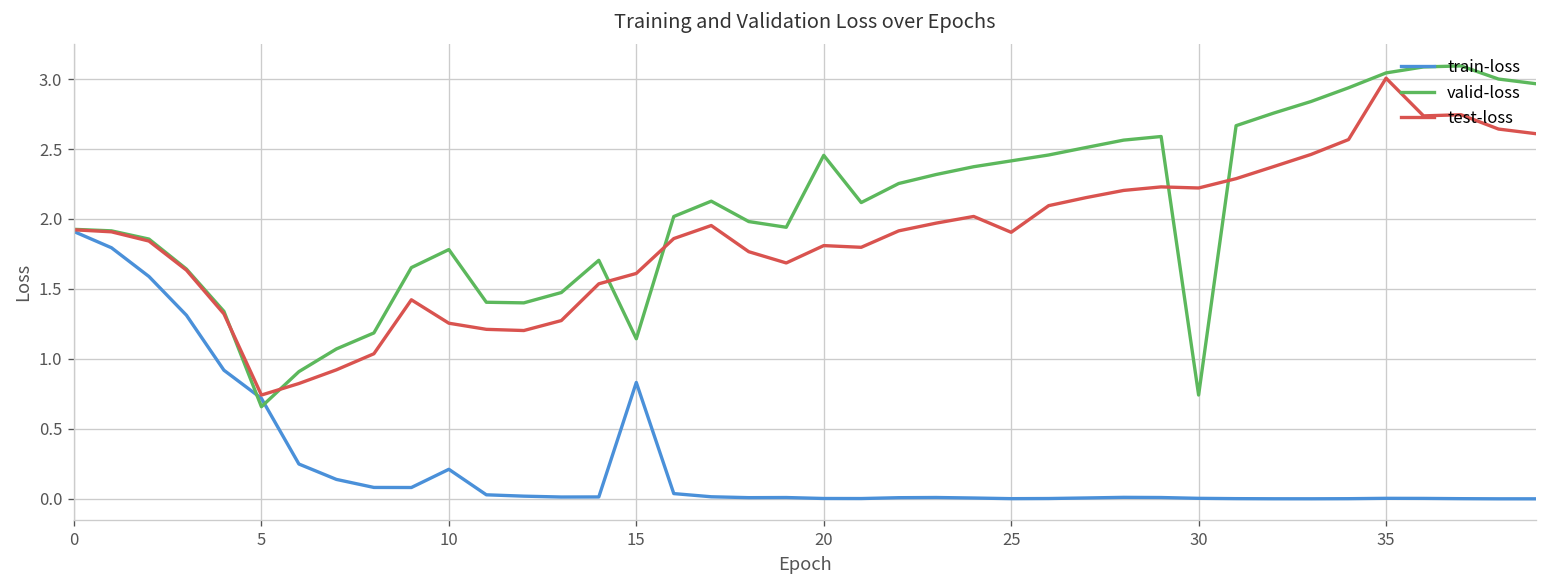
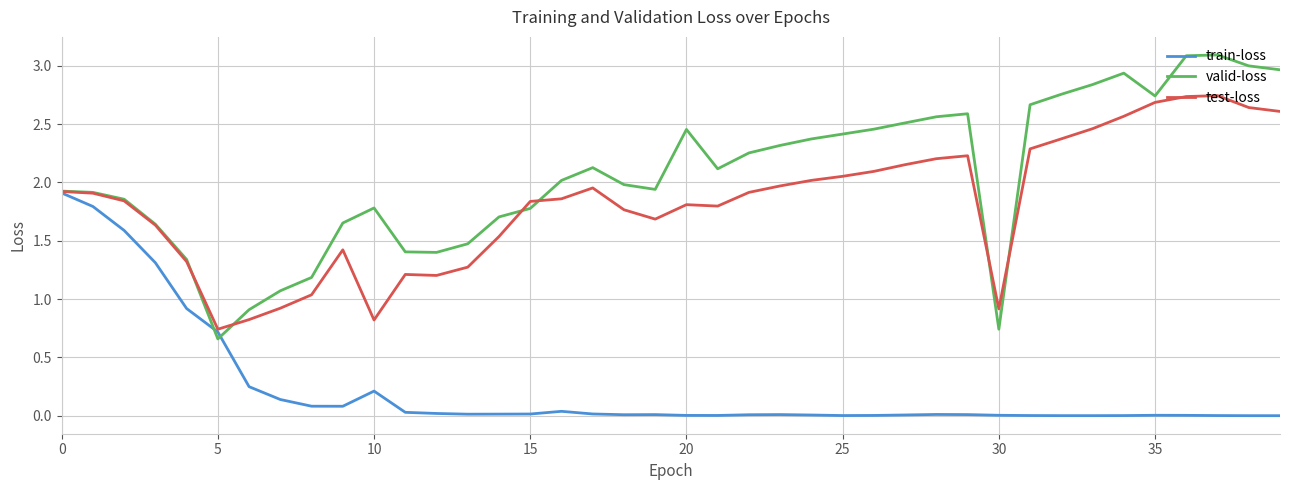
  {
    "train-loss": {
      "5": 0.72,
      "10": 0.21,
-     "15": 0.83,
+     "15": 0.01,
      "20": 0.00,
      "25": 0.00,
      "30": 0.00,
      "35": 0.00
    },
    "valid-loss": {
      "5": 0.66,
      "10": 1.78,
-     "15": 1.14,
+     "15": 1.78,
      "20": 2.45,
      "25": 2.42,
      "30": 0.74,
-     "35": 3.04
+     "35": 2.74
    },
    "test-loss": {
      "5": 0.74,
-     "10": 1.26,
-     "15": 1.61,
+     "10": 0.82,
+     "15": 1.84,
      "20": 1.81,
-     "25": 1.90,
-     "30": 2.22,
-     "35": 3.01
+     "25": 2.05,
+     "30": 0.92,
+     "35": 2.69
    }
  }
